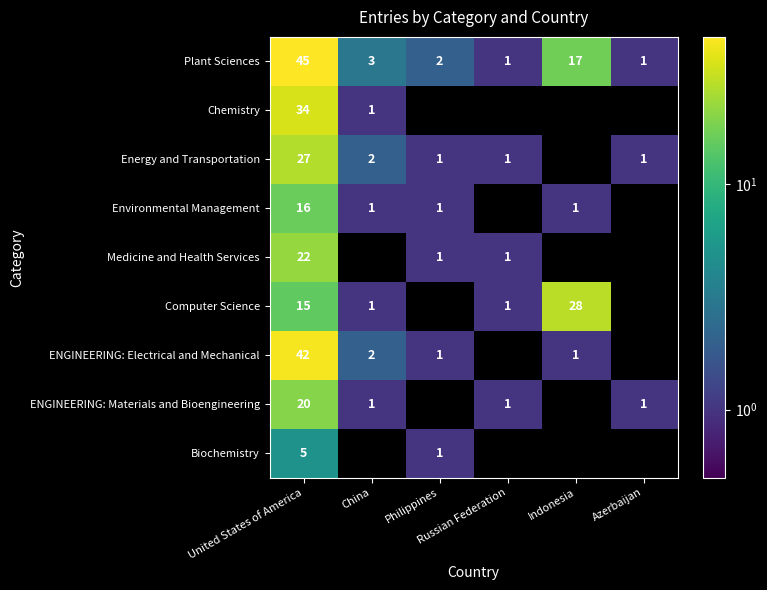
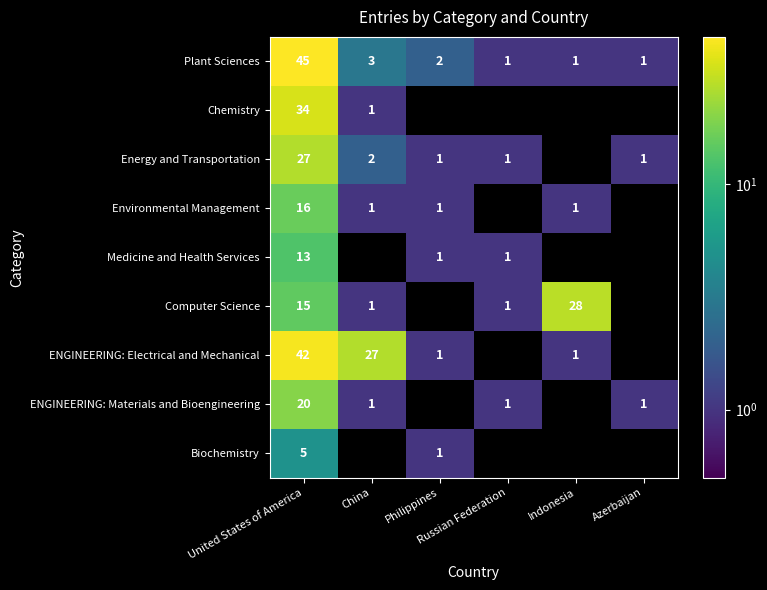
  {
    "Plant Sciences": {
      "United States of America": 45,
      "China": 3,
      "Philippines": 2,
      "Russian Federation": 1,
-     "Indonesia": 17,
+     "Indonesia": 1,
      "Azerbaijan": 1
    },
    "Chemistry": {
      "United States of America": 34,
      "China": 1
    },
    "Energy and Transportation": {
      "United States of America": 27,
      "China": 2,
      "Philippines": 1,
      "Russian Federation": 1,
      "Azerbaijan": 1
    },
    "Environmental Management": {
      "United States of America": 16,
      "China": 1,
      "Philippines": 1,
      "Indonesia": 1
    },
    "Medicine and Health Services": {
-     "United States of America": 22,
+     "United States of America": 13,
      "Philippines": 1,
      "Russian Federation": 1
    },
    "Computer Science": {
      "United States of America": 15,
      "China": 1,
      "Russian Federation": 1,
      "Indonesia": 28
    },
    "ENGINEERING: Electrical and Mechanical": {
      "United States of America": 42,
-     "China": 2,
+     "China": 27,
      "Philippines": 1,
      "Indonesia": 1
    },
    "ENGINEERING: Materials and Bioengineering": {
      "United States of America": 20,
      "China": 1,
      "Russian Federation": 1,
      "Azerbaijan": 1
    },
    "Biochemistry": {
      "United States of America": 5,
      "Philippines": 1
    }
  }
